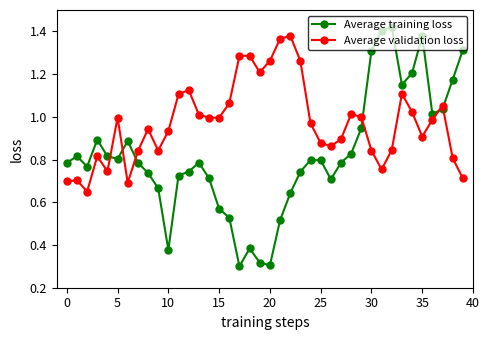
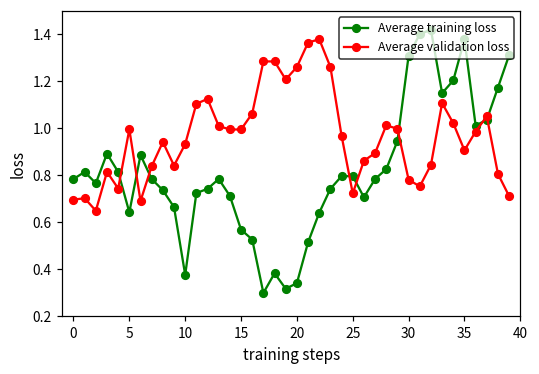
  {
    "Average training loss": {
      "0": 0.79,
-     "5": 0.80,
+     "5": 0.64,
      "10": 0.38,
      "15": 0.57,
-     "20": 0.30,
+     "20": 0.34,
      "25": 0.80,
      "30": 1.31
    },
    "Average validation loss": {
      "0": 0.70,
      "5": 1.00,
      "10": 0.93,
      "15": 1.00,
      "20": 1.26,
-     "25": 0.88,
-     "30": 0.84,
+     "25": 0.72,
+     "30": 0.78,
      "35": 0.91
    }
  }
